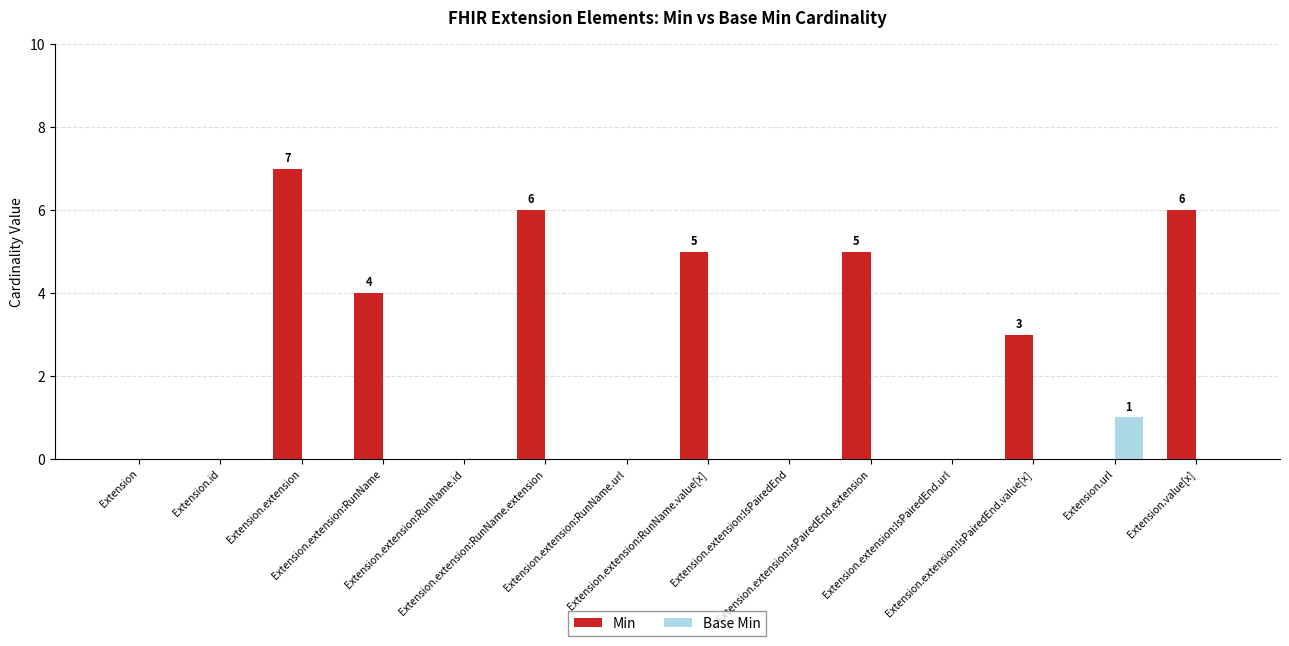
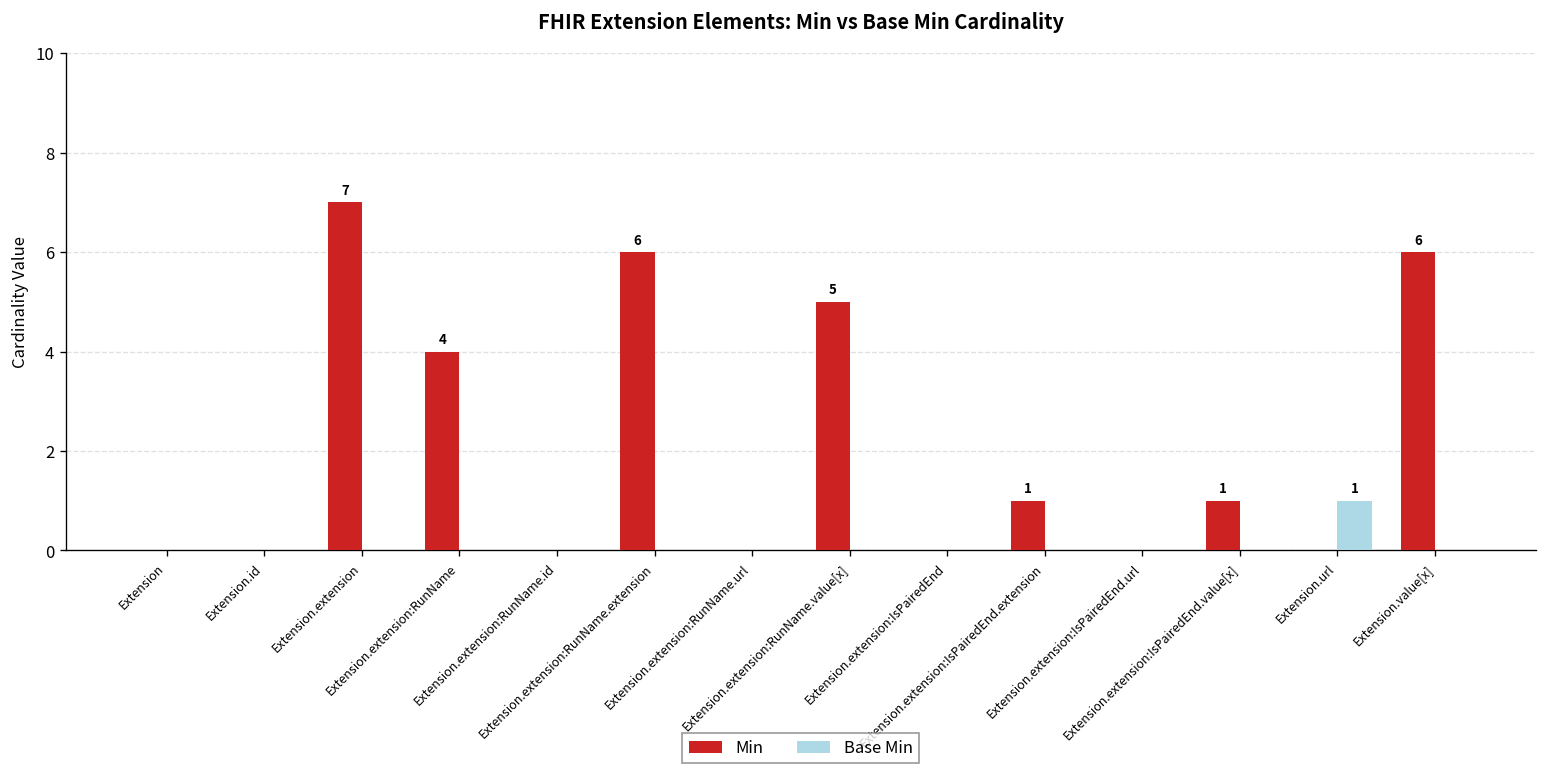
  {
    "Min": {
      "Extension.extension": 7,
      "Extension.extension:RunName": 4,
      "Extension.extension:RunName.extension": 6,
      "Extension.extension:RunName.value[x]": 5,
-     "Extension.extension:IsPairedEnd.extension": 5,
-     "Extension.extension:IsPairedEnd.value[x]": 3,
+     "Extension.extension:IsPairedEnd.extension": 1,
+     "Extension.extension:IsPairedEnd.value[x]": 1,
      "Extension.value[x]": 6
    },
    "Base Min": {
      "Extension.url": 1
    }
  }
